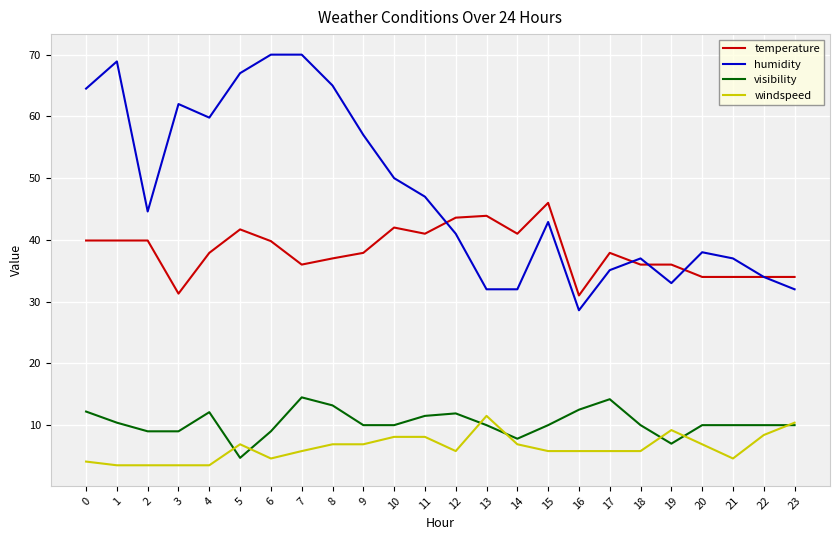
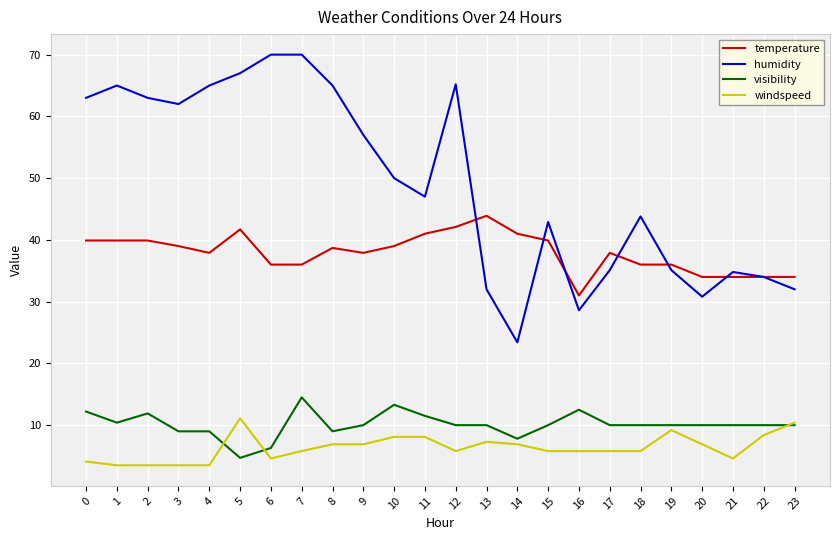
  {
    "temperature": {
      "0": 40,
      "1": 40,
      "2": 40,
-     "3": 31,
+     "3": 39,
      "4": 38,
      "5": 42,
-     "6": 40,
+     "6": 36,
      "7": 36,
-     "8": 37,
+     "8": 39,
      "9": 38,
-     "10": 42,
+     "10": 39,
      "11": 41,
-     "12": 44,
+     "12": 42,
      "13": 44,
      "14": 41,
-     "15": 46,
+     "15": 40,
      "16": 31,
      "17": 38,
      "18": 36,
      "19": 36,
      "20": 34,
      "21": 34,
      "23": 34
    },
    "humidity": {
-     "0": 65,
-     "1": 69,
-     "2": 45,
+     "0": 63,
+     "1": 65,
+     "2": 63,
      "3": 62,
-     "4": 60,
+     "4": 65,
      "5": 67,
      "6": 70,
      "7": 70,
      "8": 65,
      "9": 57,
      "10": 50,
      "11": 47,
-     "12": 41,
+     "12": 65,
      "13": 32,
-     "14": 32,
+     "14": 23,
      "15": 43,
      "16": 29,
      "17": 35,
-     "18": 37,
-     "19": 33,
-     "20": 38,
-     "21": 37,
+     "18": 44,
+     "19": 35,
+     "20": 31,
+     "21": 35,
      "23": 32
    },
    "visibility": {
      "0": 12,
      "1": 10,
-     "2": 9,
+     "2": 12,
      "3": 9,
-     "4": 12,
+     "4": 9,
      "5": 5,
-     "6": 9,
+     "6": 6,
      "7": 15,
-     "8": 13,
+     "8": 9,
      "9": 10,
-     "10": 10,
+     "10": 13,
      "11": 12,
-     "12": 12,
+     "12": 10,
      "13": 10,
      "14": 8,
      "15": 10,
      "16": 13,
-     "17": 14,
+     "17": 10,
      "18": 10,
-     "19": 7,
+     "19": 10,
      "20": 10,
      "21": 10,
      "22": 10
    },
    "windspeed": {
      "0": 4,
      "1": 4,
      "2": 4,
      "3": 4,
      "4": 4,
-     "5": 7,
+     "5": 11,
      "6": 5,
      "7": 6,
      "8": 7,
      "9": 7,
      "10": 8,
      "11": 8,
      "12": 6,
-     "13": 12,
+     "13": 7,
      "14": 7,
      "15": 6,
      "16": 6,
      "17": 6,
      "18": 6,
      "19": 9,
      "20": 7,
      "21": 5,
      "22": 8
    }
  }
